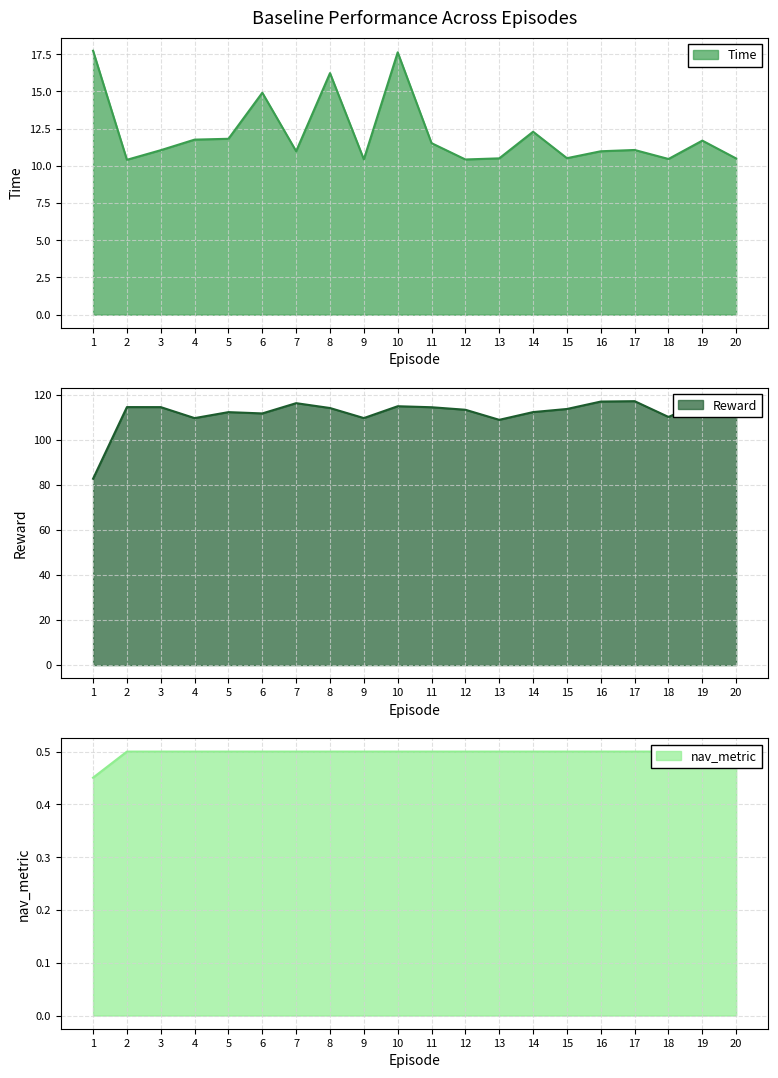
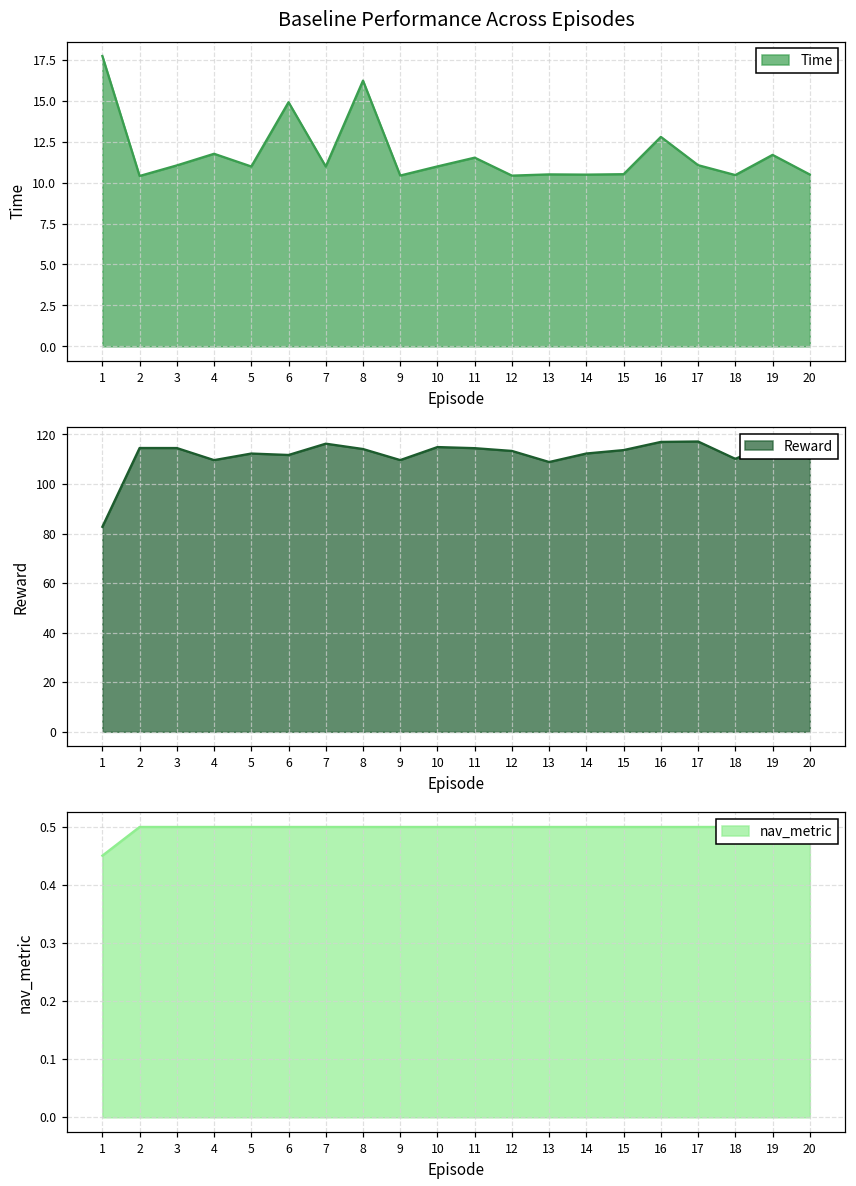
  {
    "Baseline Performance Across Episodes": {
      "1": 17.7,
      "2": 10.4,
      "3": 11.1,
      "4": 11.8,
-     "5": 11.8,
+     "5": 11.0,
      "6": 14.9,
      "7": 11.0,
      "8": 16.2,
      "9": 10.4,
-     "10": 17.6,
+     "10": 11.0,
      "11": 11.5,
      "12": 10.4,
      "13": 10.5,
-     "14": 12.3,
+     "14": 10.5,
      "15": 10.5,
-     "16": 11.0,
+     "16": 12.8,
      "17": 11.1,
      "18": 10.5,
      "19": 11.7,
      "20": 10.5
    }
  }
